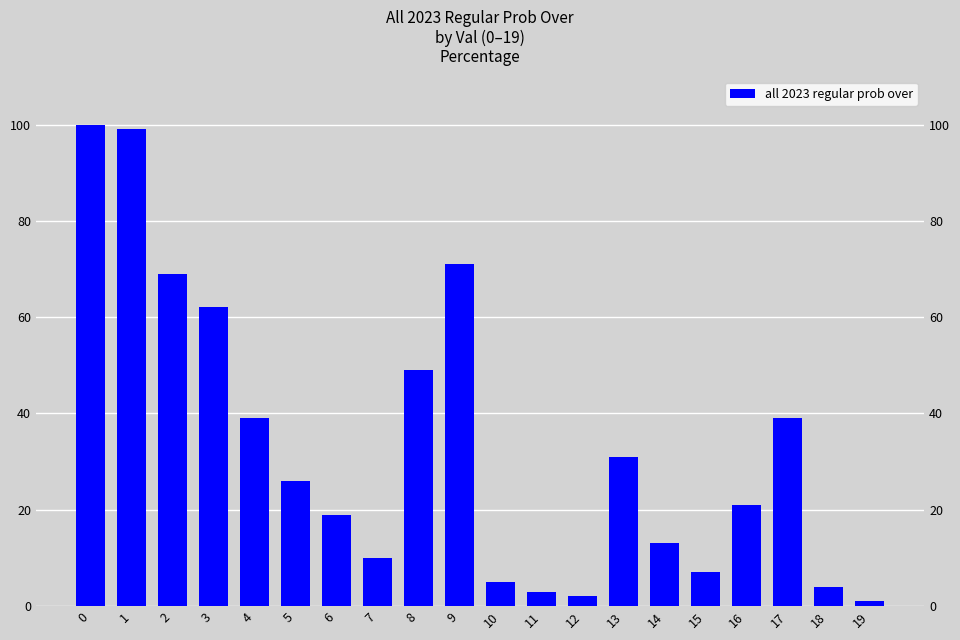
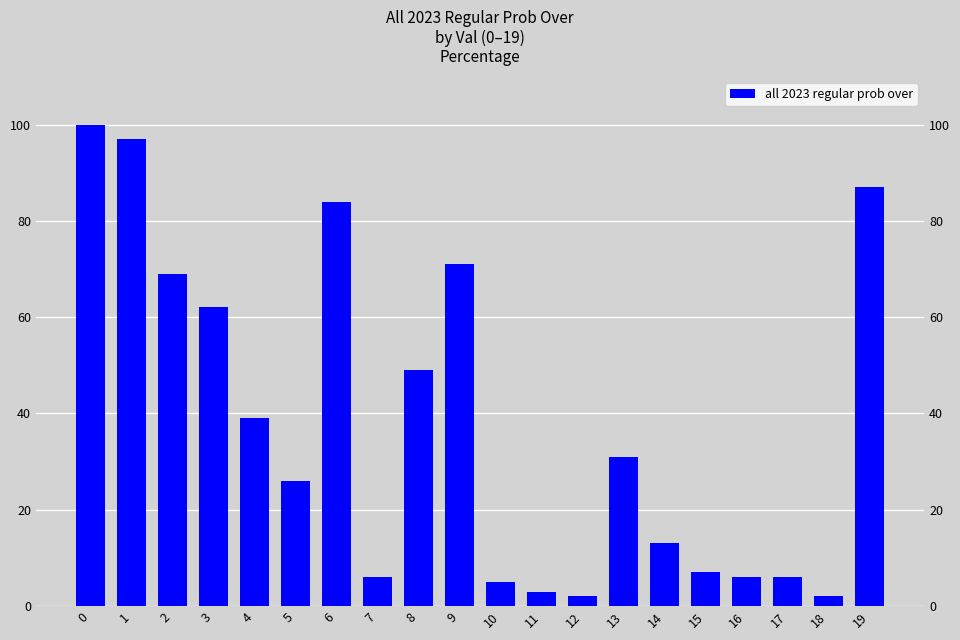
  {
    "0": 100,
-   "1": 99,
+   "1": 97,
    "2": 69,
    "3": 62,
    "4": 39,
    "5": 26,
-   "6": 19,
-   "7": 10,
+   "6": 84,
+   "7": 6,
    "8": 49,
    "9": 71,
    "10": 5,
    "11": 3,
    "12": 2,
    "13": 31,
    "14": 13,
    "15": 7,
-   "16": 21,
-   "17": 39,
-   "18": 4,
-   "19": 1
+   "16": 6,
+   "17": 6,
+   "18": 2,
+   "19": 87
  }
